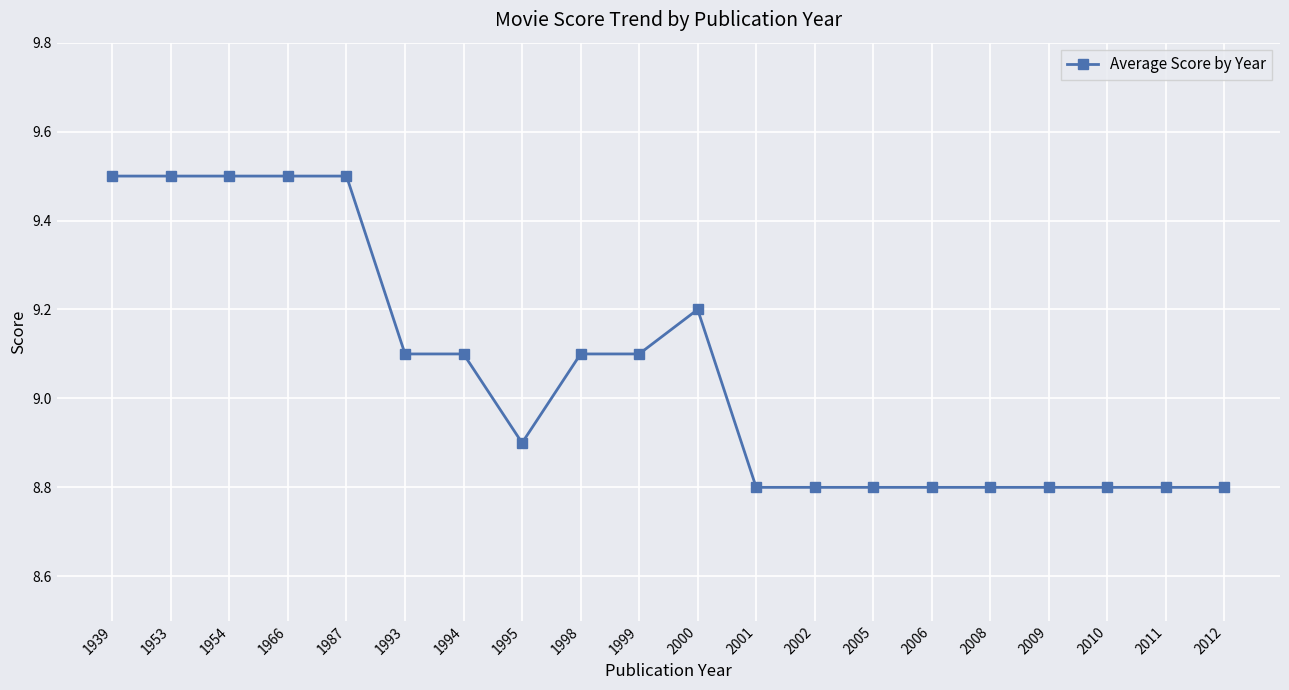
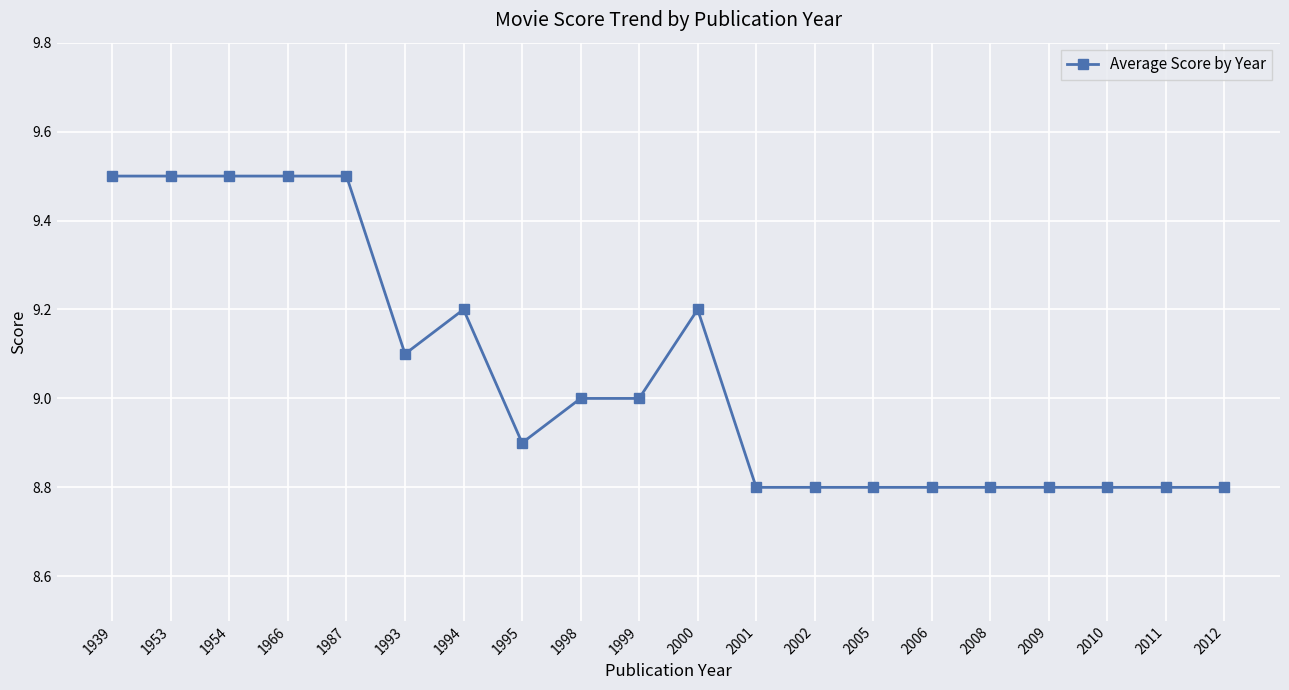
  {
    "1939": 9.5,
    "1953": 9.5,
    "1954": 9.5,
    "1966": 9.5,
    "1987": 9.5,
    "1993": 9.1,
-   "1994": 9.1,
+   "1994": 9.2,
    "1995": 8.9,
-   "1998": 9.1,
-   "1999": 9.1,
+   "1998": 9.0,
+   "1999": 9.0,
    "2000": 9.2,
    "2001": 8.8,
    "2002": 8.8,
    "2005": 8.8,
    "2006": 8.8,
    "2008": 8.8,
    "2009": 8.8,
    "2010": 8.8,
    "2011": 8.8,
    "2012": 8.8
  }
